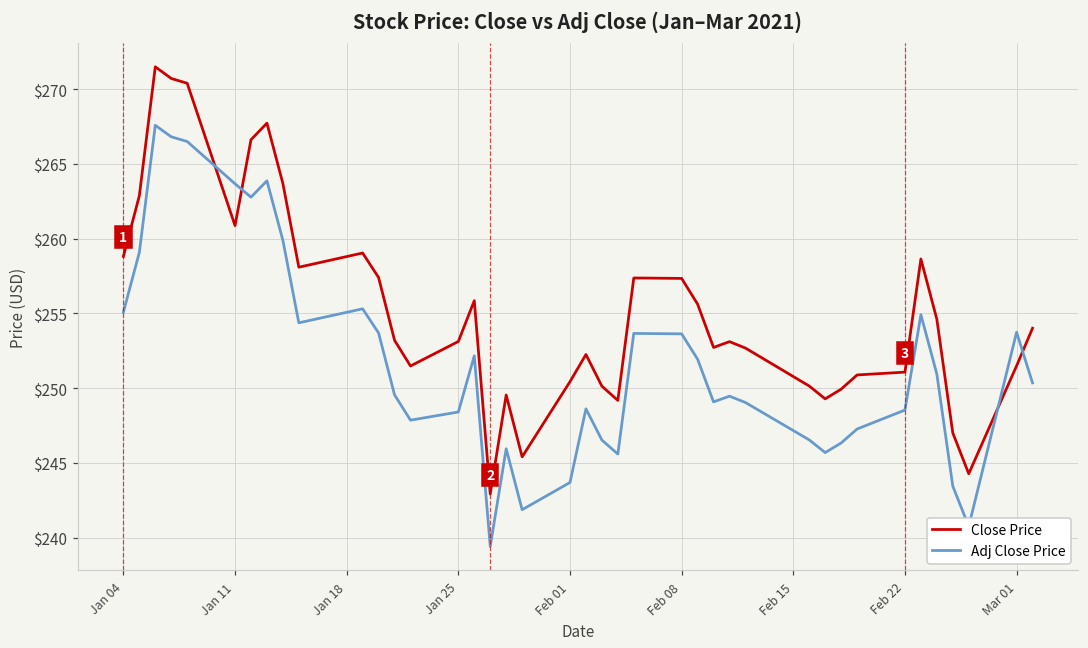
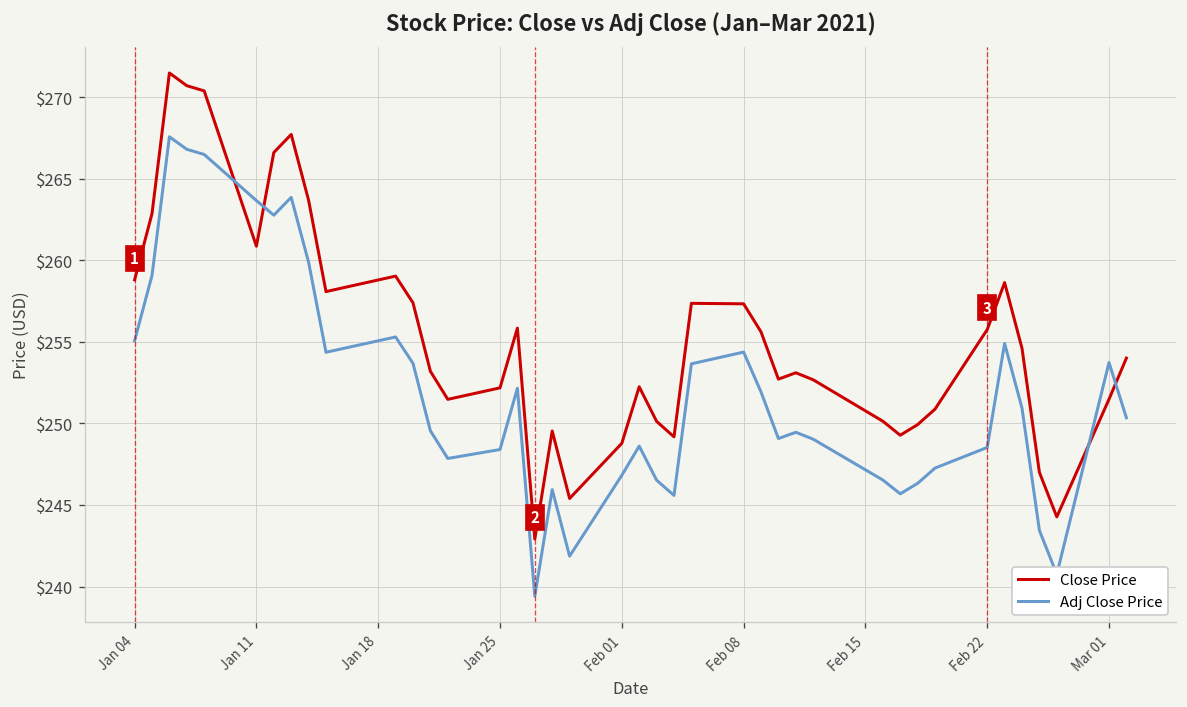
  {
    "Close Price": {
      "Jan 11": "$260.9",
-     "Jan 25": "$253.1",
-     "Feb 01": "$250.4",
+     "Jan 25": "$252.2",
+     "Feb 01": "$248.8",
      "Feb 08": "$257.3",
-     "Feb 22": "$251.1",
+     "Feb 22": "$255.8",
      "Mar 01": "$251.5"
    },
    "Adj Close Price": {
      "Jan 04": "$255.1",
      "Jan 11": "$263.7",
      "Jan 25": "$248.4",
-     "Feb 01": "$243.7",
-     "Feb 08": "$253.6",
+     "Feb 01": "$246.8",
+     "Feb 08": "$254.4",
      "Feb 22": "$248.5",
      "Mar 01": "$253.7"
    }
  }
